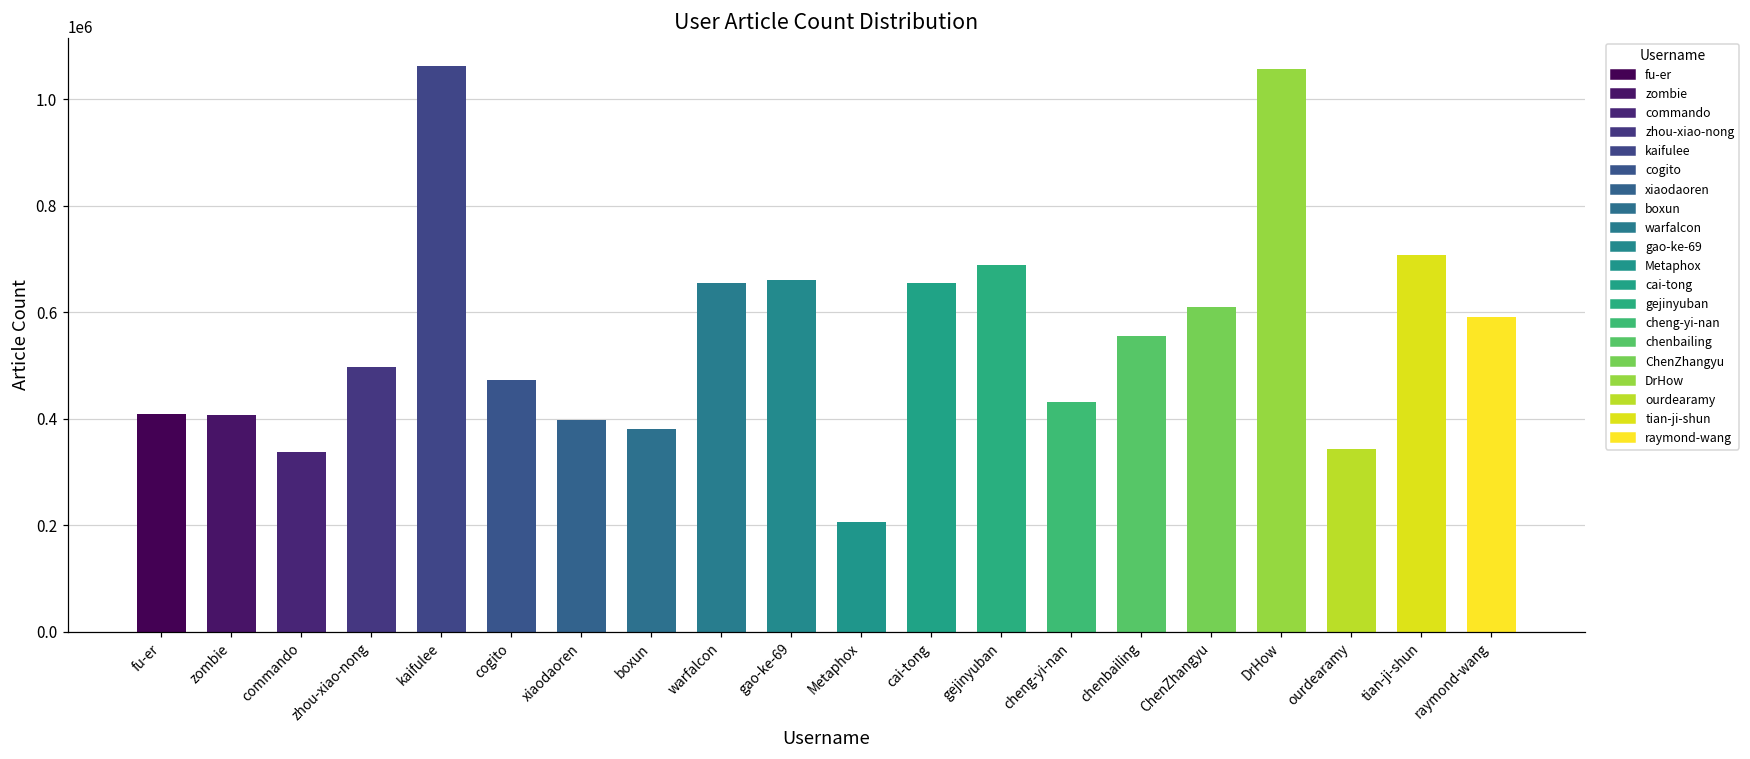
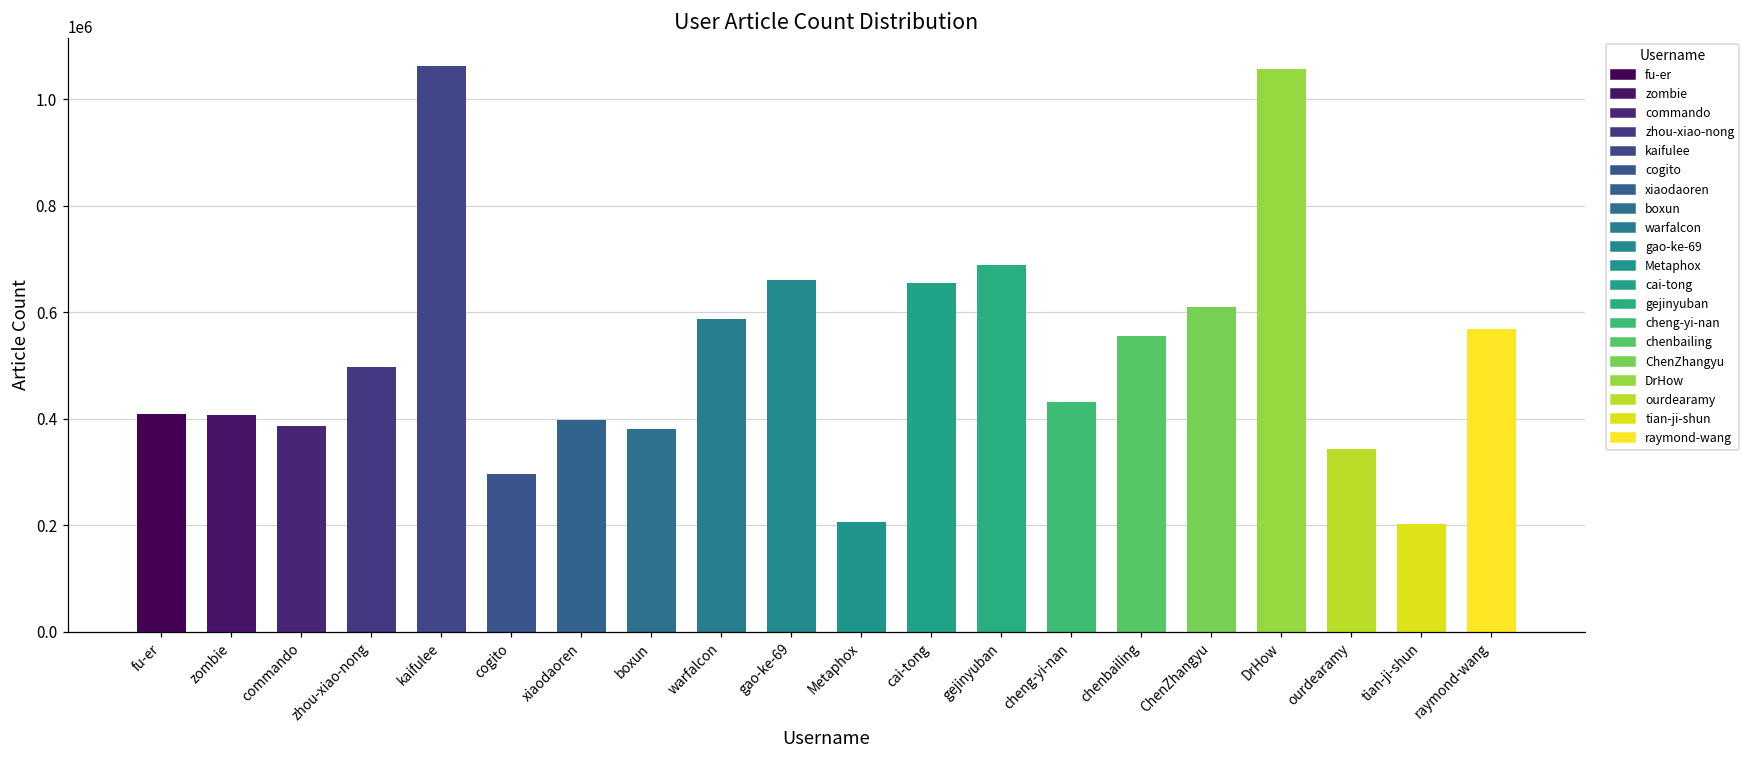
  {
    "fu-er": 410000,
    "zombie": 410000,
-   "commando": 340000,
+   "commando": 390000,
    "zhou-xiao-nong": 500000,
    "kaifulee": 1060000,
-   "cogito": 470000,
+   "cogito": 300000,
    "xiaodaoren": 400000,
    "boxun": 380000,
-   "warfalcon": 660000,
+   "warfalcon": 590000,
    "gao-ke-69": 660000,
    "Metaphox": 210000,
    "cai-tong": 650000,
    "gejinyuban": 690000,
    "cheng-yi-nan": 430000,
    "chenbailing": 560000,
    "ChenZhangyu": 610000,
    "DrHow": 1060000,
    "ourdearamy": 340000,
-   "tian-ji-shun": 710000,
-   "raymond-wang": 590000
+   "tian-ji-shun": 200000,
+   "raymond-wang": 570000
  }
